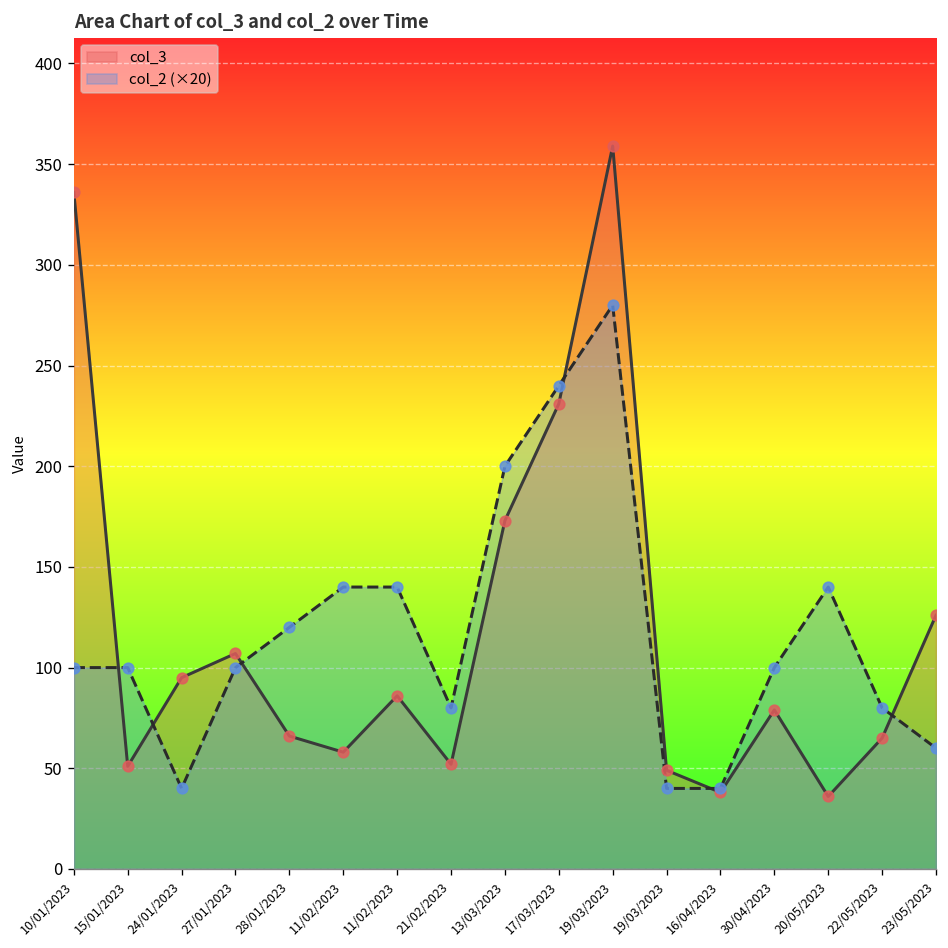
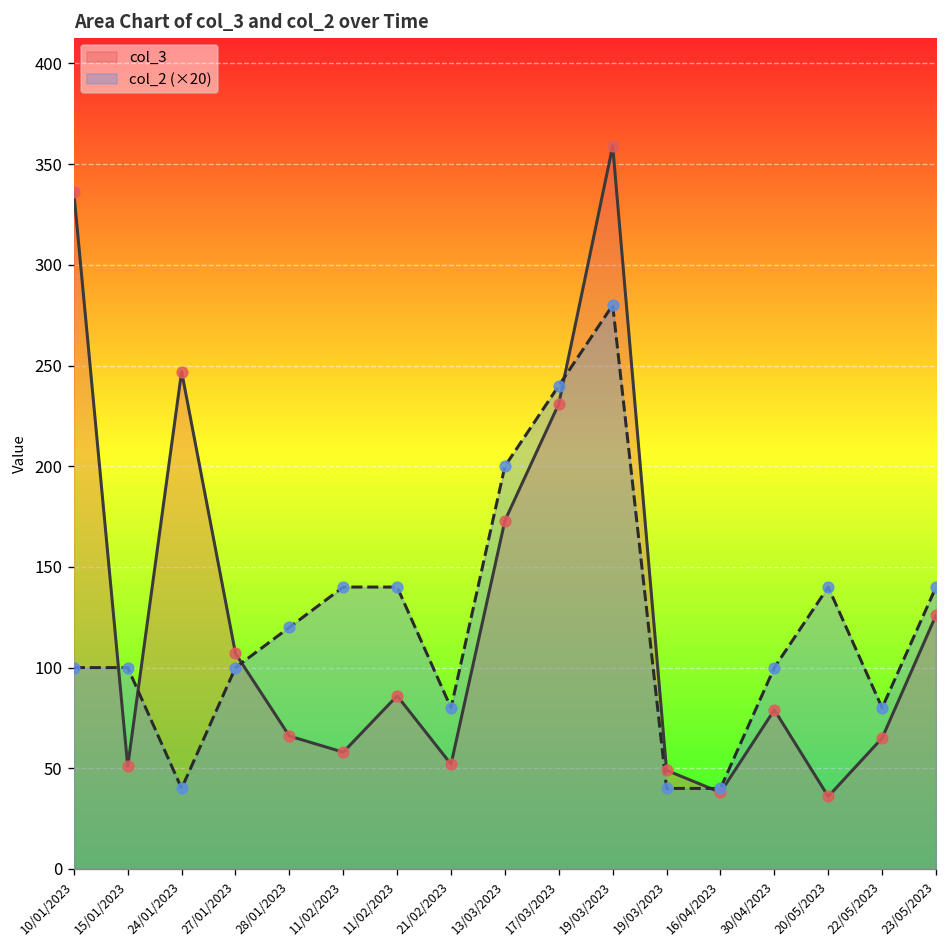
  {
    "col_3": {
      "10/01/2023": 336,
      "15/01/2023": 51,
-     "24/01/2023": 95,
+     "24/01/2023": 247,
      "27/01/2023": 107,
      "28/01/2023": 66,
      "21/02/2023": 52,
      "13/03/2023": 173,
      "17/03/2023": 231,
      "16/04/2023": 38,
      "30/04/2023": 79,
      "20/05/2023": 36,
      "22/05/2023": 65,
      "23/05/2023": 126
    },
    "col_2 (×20)": {
      "10/01/2023": 100,
      "15/01/2023": 100,
      "24/01/2023": 40,
      "27/01/2023": 100,
      "28/01/2023": 120,
      "21/02/2023": 80,
      "13/03/2023": 200,
      "17/03/2023": 240,
      "16/04/2023": 40,
      "30/04/2023": 100,
      "20/05/2023": 140,
      "22/05/2023": 80,
-     "23/05/2023": 60
+     "23/05/2023": 140
    }
  }
